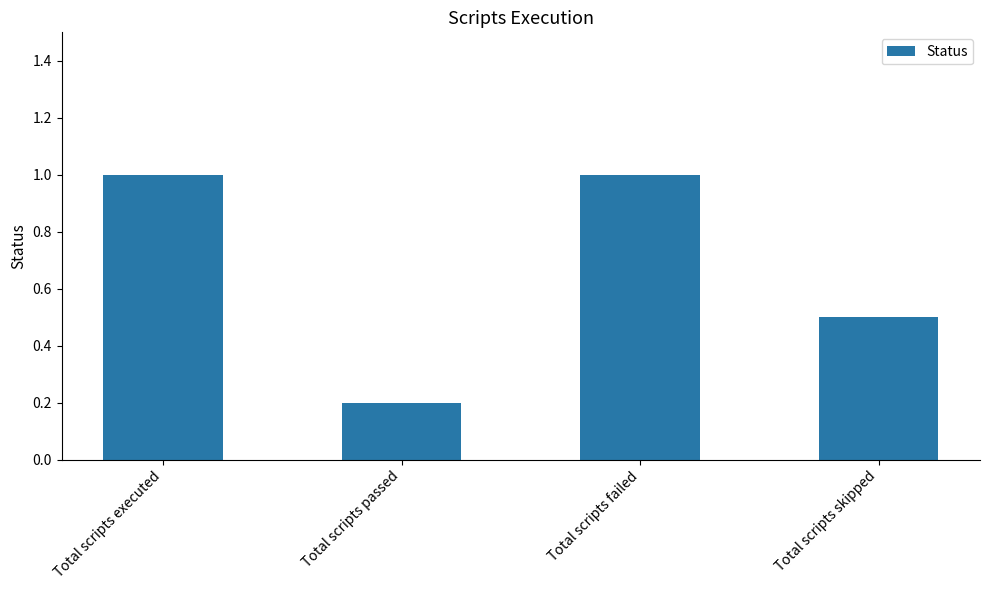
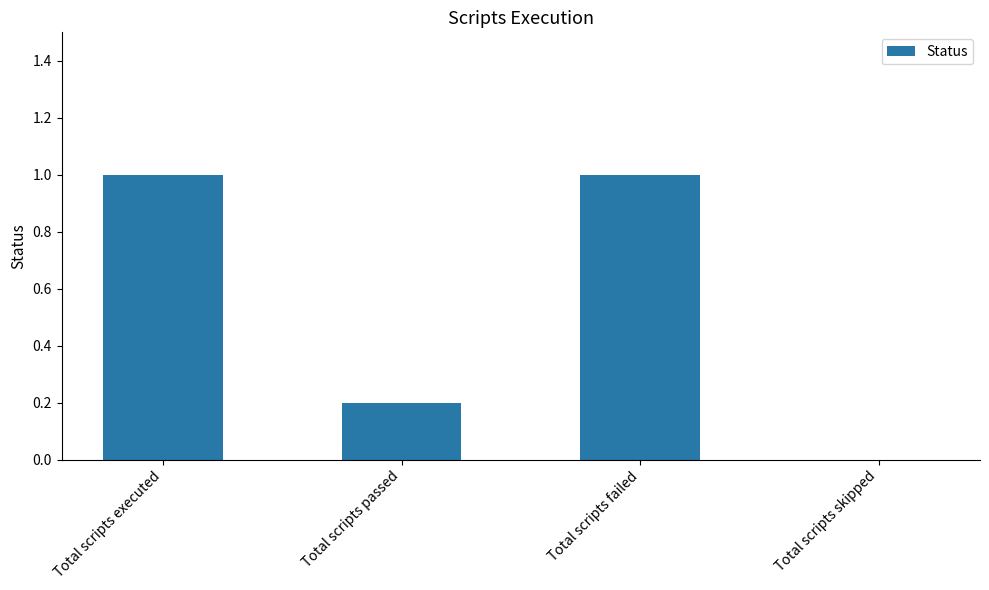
  {
    "Total scripts executed": 1.0,
    "Total scripts passed": 0.2,
    "Total scripts failed": 1.0,
-   "Total scripts skipped": 0.5
+   "Total scripts skipped": 0.0
  }
